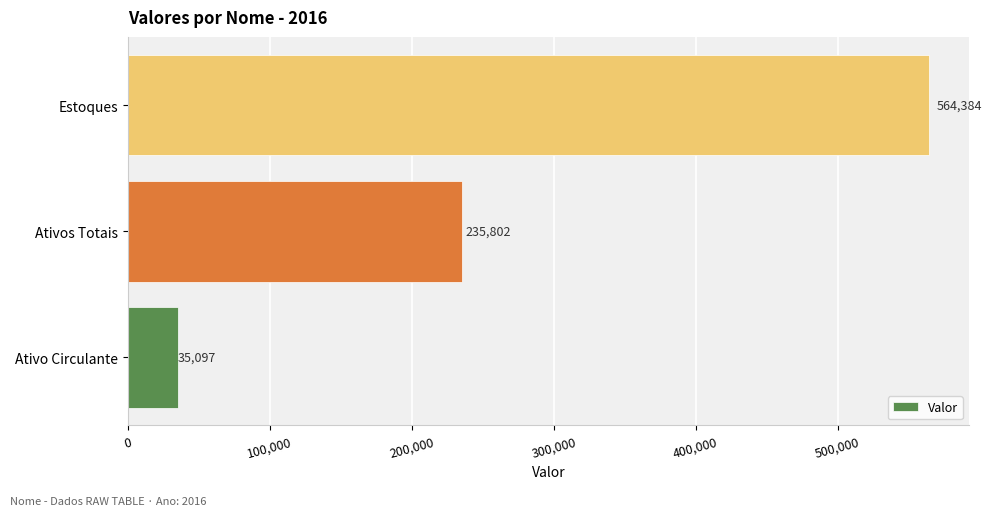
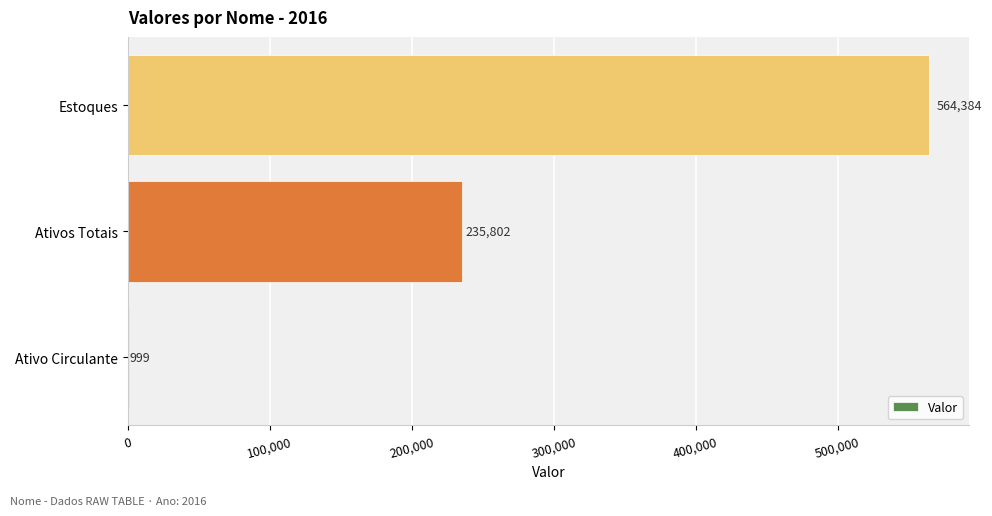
  {
    "Estoques": "564,384",
    "Ativos Totais": "235,802",
-   "Ativo Circulante": "35,097"
+   "Ativo Circulante": "999"
  }
